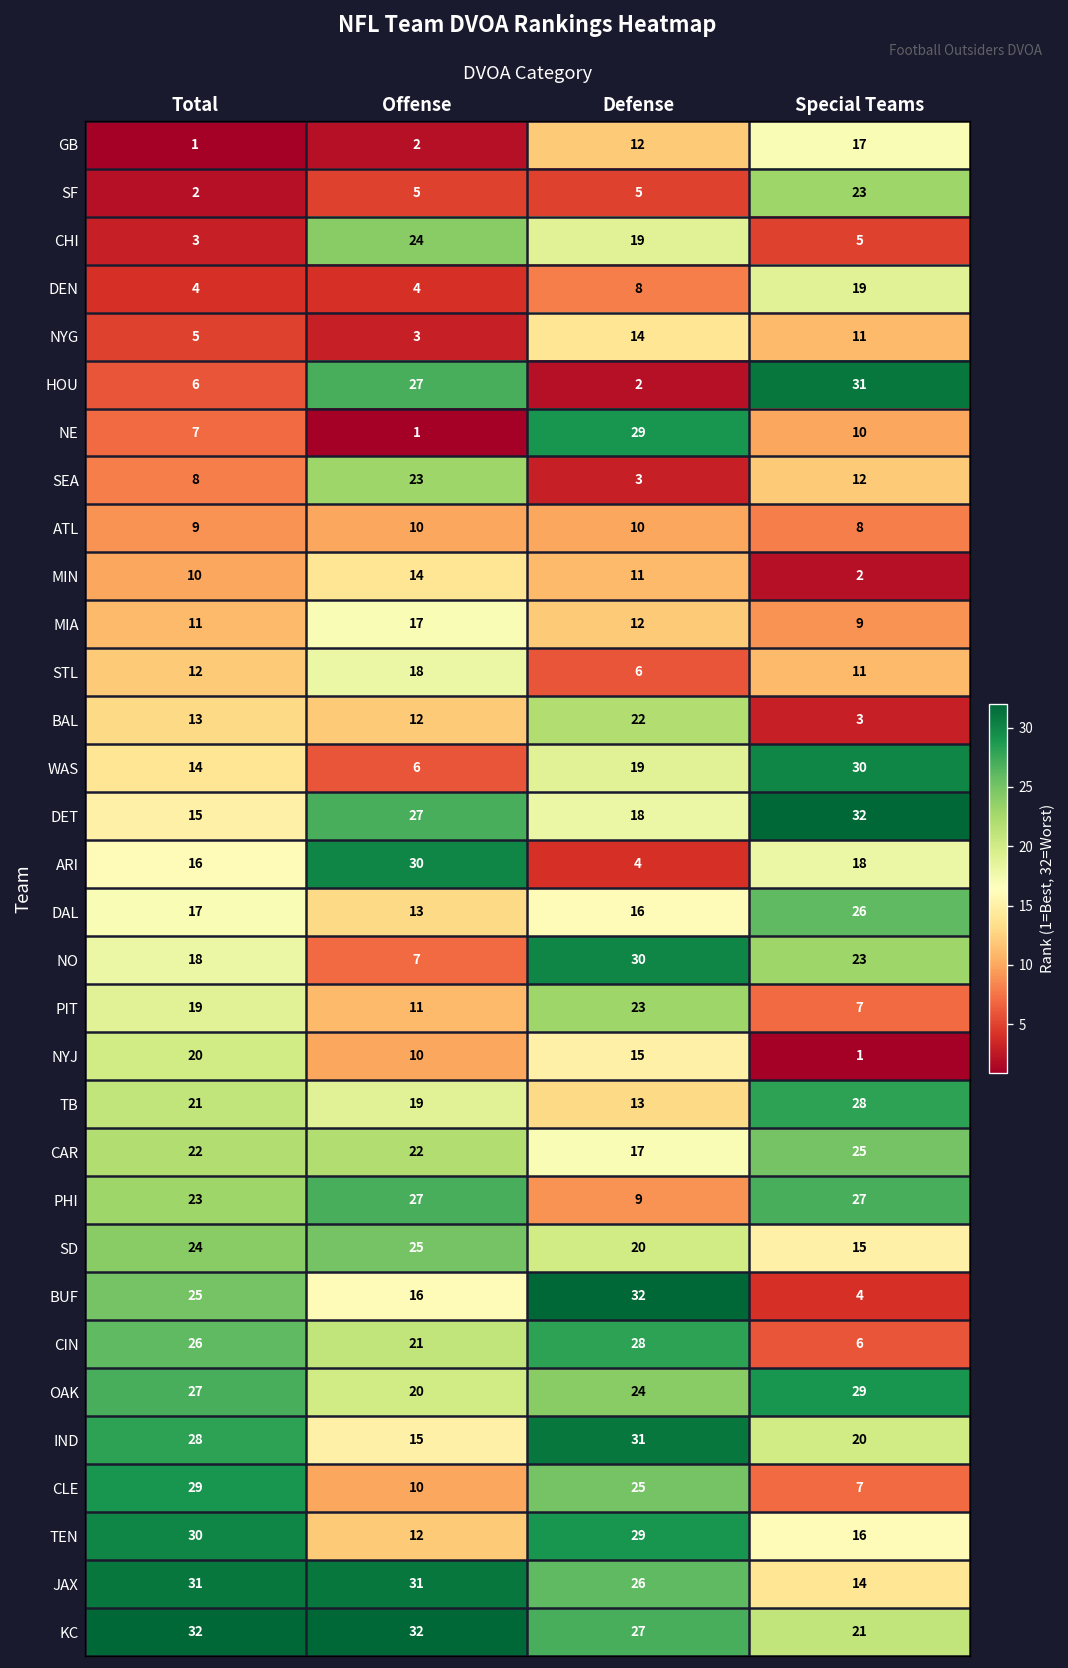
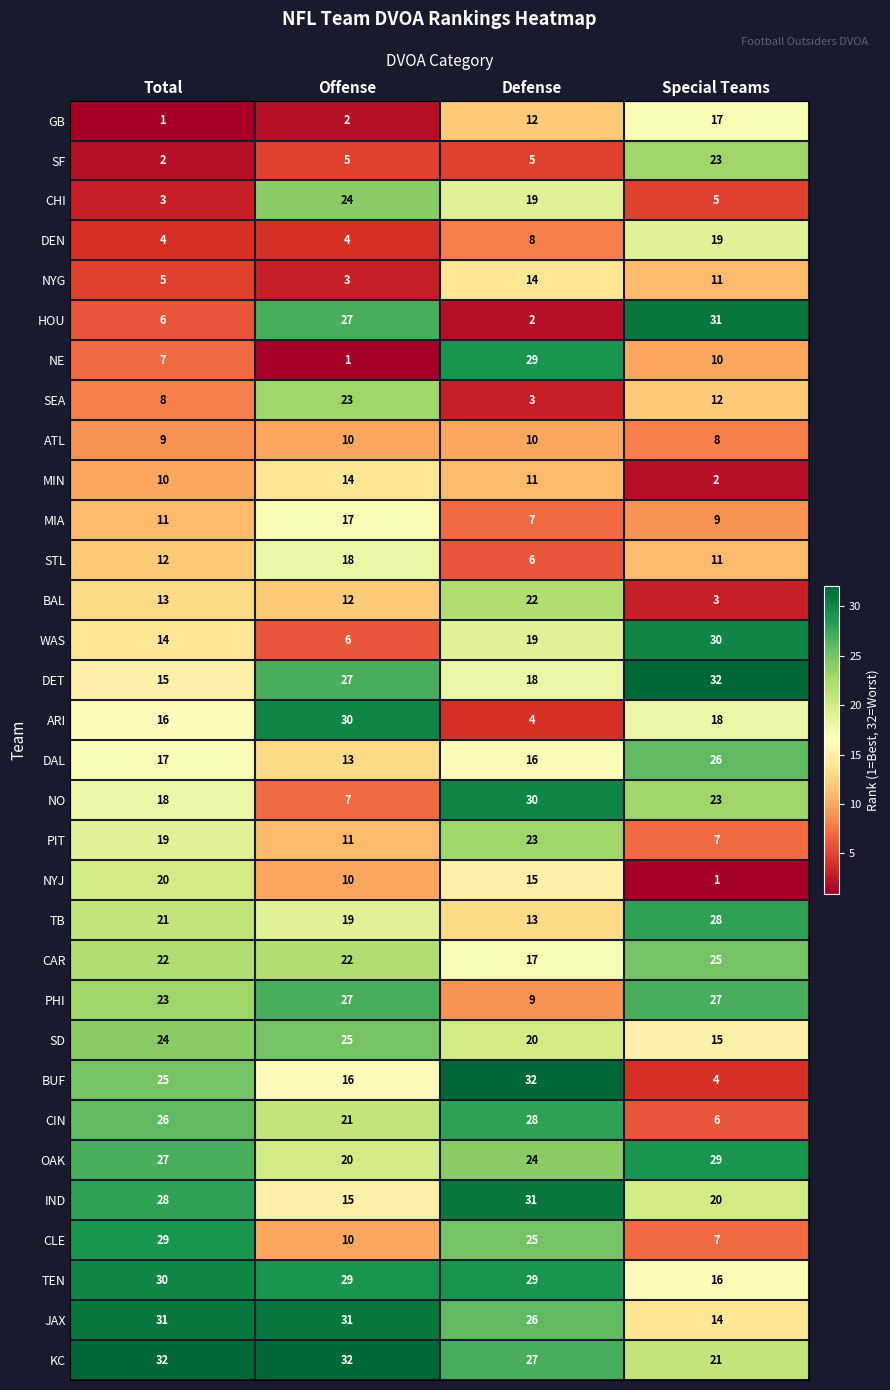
  {
    "GB": {
      "Total": 1,
      "Offense": 2,
      "Defense": 12,
      "Special Teams": 17
    },
    "SF": {
      "Total": 2,
      "Offense": 5,
      "Defense": 5,
      "Special Teams": 23
    },
    "CHI": {
      "Total": 3,
      "Offense": 24,
      "Defense": 19,
      "Special Teams": 5
    },
    "DEN": {
      "Total": 4,
      "Offense": 4,
      "Defense": 8,
      "Special Teams": 19
    },
    "NYG": {
      "Total": 5,
      "Offense": 3,
      "Defense": 14,
      "Special Teams": 11
    },
    "HOU": {
      "Total": 6,
      "Offense": 27,
      "Defense": 2,
      "Special Teams": 31
    },
    "NE": {
      "Total": 7,
      "Offense": 1,
      "Defense": 29,
      "Special Teams": 10
    },
    "SEA": {
      "Total": 8,
      "Offense": 23,
      "Defense": 3,
      "Special Teams": 12
    },
    "ATL": {
      "Total": 9,
      "Offense": 10,
      "Defense": 10,
      "Special Teams": 8
    },
    "MIN": {
      "Total": 10,
      "Offense": 14,
      "Defense": 11,
      "Special Teams": 2
    },
    "MIA": {
      "Total": 11,
      "Offense": 17,
-     "Defense": 12,
+     "Defense": 7,
      "Special Teams": 9
    },
    "STL": {
      "Total": 12,
      "Offense": 18,
      "Defense": 6,
      "Special Teams": 11
    },
    "BAL": {
      "Total": 13,
      "Offense": 12,
      "Defense": 22,
      "Special Teams": 3
    },
    "WAS": {
      "Total": 14,
      "Offense": 6,
      "Defense": 19,
      "Special Teams": 30
    },
    "DET": {
      "Total": 15,
      "Offense": 27,
      "Defense": 18,
      "Special Teams": 32
    },
    "ARI": {
      "Total": 16,
      "Offense": 30,
      "Defense": 4,
      "Special Teams": 18
    },
    "DAL": {
      "Total": 17,
      "Offense": 13,
      "Defense": 16,
      "Special Teams": 26
    },
    "NO": {
      "Total": 18,
      "Offense": 7,
      "Defense": 30,
      "Special Teams": 23
    },
    "PIT": {
      "Total": 19,
      "Offense": 11,
      "Defense": 23,
      "Special Teams": 7
    },
    "NYJ": {
      "Total": 20,
      "Offense": 10,
      "Defense": 15,
      "Special Teams": 1
    },
    "TB": {
      "Total": 21,
      "Offense": 19,
      "Defense": 13,
      "Special Teams": 28
    },
    "CAR": {
      "Total": 22,
      "Offense": 22,
      "Defense": 17,
      "Special Teams": 25
    },
    "PHI": {
      "Total": 23,
      "Offense": 27,
      "Defense": 9,
      "Special Teams": 27
    },
    "SD": {
      "Total": 24,
      "Offense": 25,
      "Defense": 20,
      "Special Teams": 15
    },
    "BUF": {
      "Total": 25,
      "Offense": 16,
      "Defense": 32,
      "Special Teams": 4
    },
    "CIN": {
      "Total": 26,
      "Offense": 21,
      "Defense": 28,
      "Special Teams": 6
    },
    "OAK": {
      "Total": 27,
      "Offense": 20,
      "Defense": 24,
      "Special Teams": 29
    },
    "IND": {
      "Total": 28,
      "Offense": 15,
      "Defense": 31,
      "Special Teams": 20
    },
    "CLE": {
      "Total": 29,
      "Offense": 10,
      "Defense": 25,
      "Special Teams": 7
    },
    "TEN": {
      "Total": 30,
-     "Offense": 12,
+     "Offense": 29,
      "Defense": 29,
      "Special Teams": 16
    },
    "JAX": {
      "Total": 31,
      "Offense": 31,
      "Defense": 26,
      "Special Teams": 14
    },
    "KC": {
      "Total": 32,
      "Offense": 32,
      "Defense": 27,
      "Special Teams": 21
    }
  }
